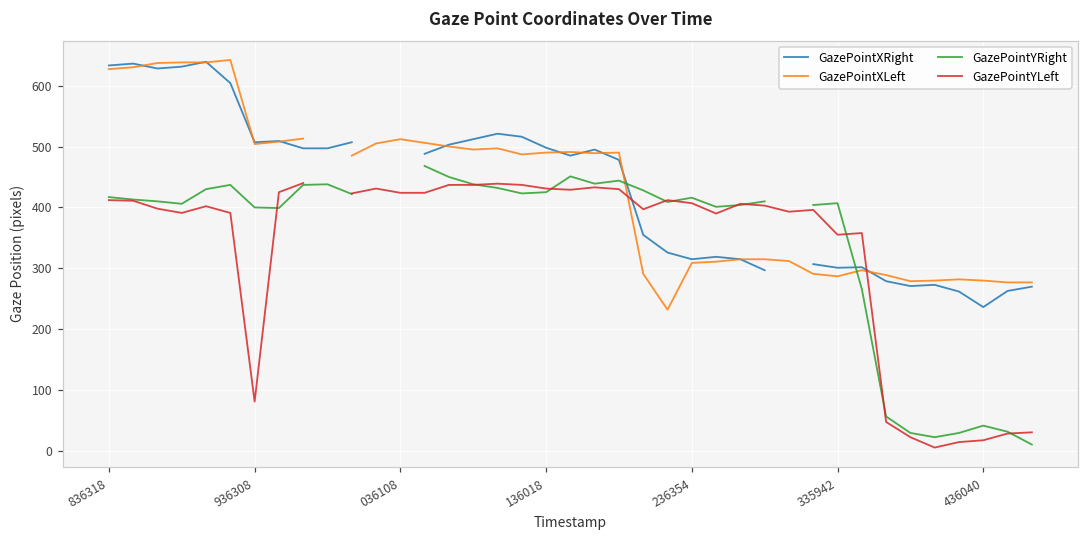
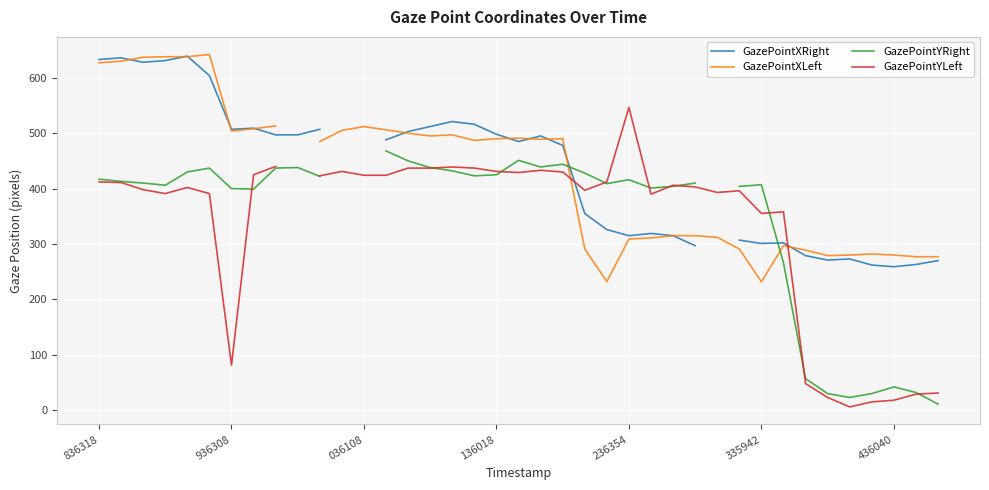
  {
    "GazePointXRight": {
      "836318": 630,
      "136018": 500,
      "236354": 320,
      "335942": 300,
-     "436040": 240
+     "436040": 260
    },
    "GazePointXLeft": {
      "836318": 630,
      "036108": 510,
      "136018": 490,
      "236354": 310,
-     "335942": 290,
+     "335942": 230,
      "436040": 280
    },
    "GazePointYRight": {
      "836318": 420,
      "936308": 400,
      "136018": 430,
      "236354": 420,
      "335942": 410,
      "436040": 40
    },
    "GazePointYLeft": {
      "836318": 410,
      "936308": 80,
      "036108": 420,
      "136018": 430,
-     "236354": 410,
+     "236354": 550,
      "335942": 360,
      "436040": 20
    }
  }
